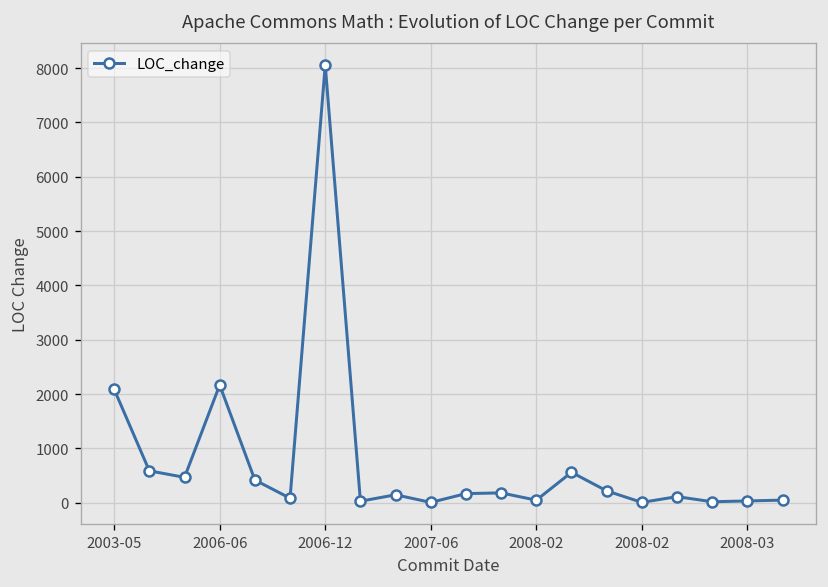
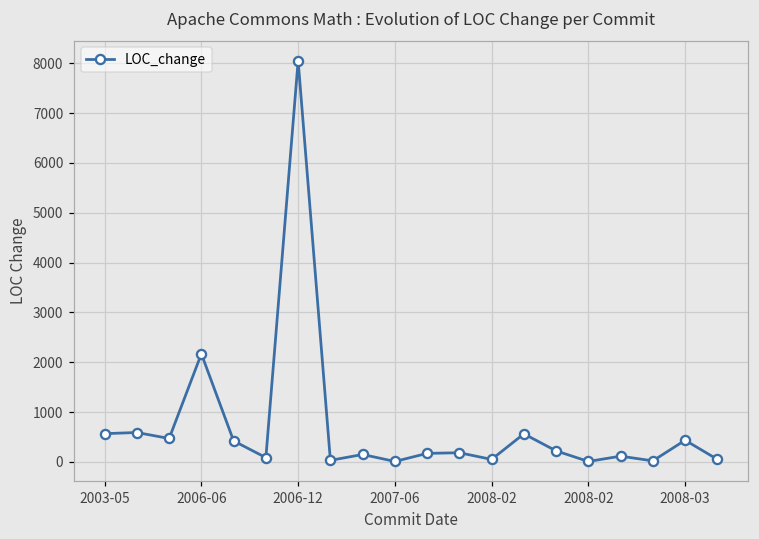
  {
-   "2003-05": 2100,
+   "2003-05": 600,
    "2006-06": 2200,
    "2006-12": 8100,
    "2007-06": 0,
-   "2008-03": 0
+   "2008-03": 400
  }
